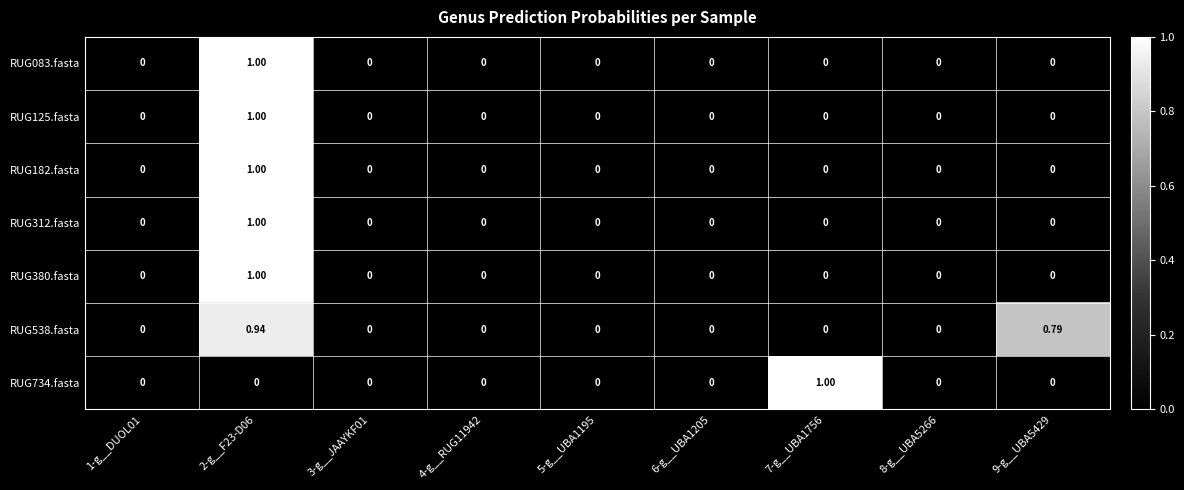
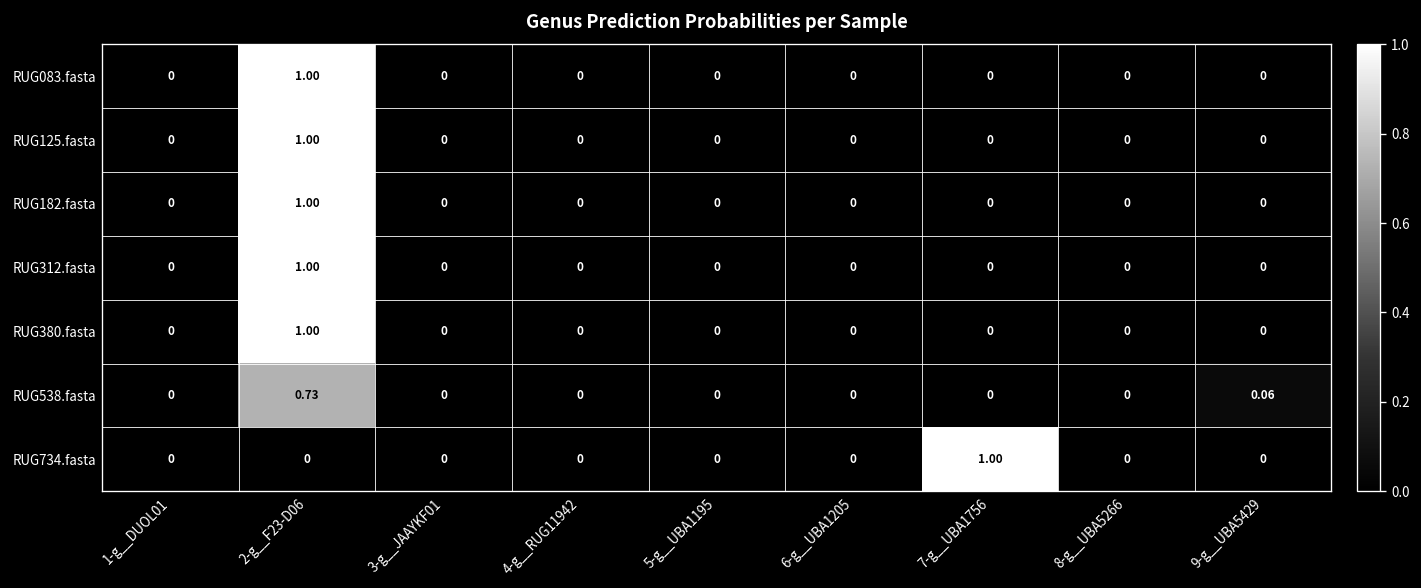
  {
    "RUG083.fasta": {
      "1-g__DUOL01": 0,
      "2-g__F23-D06": 1.00,
      "3-g__JAAYKF01": 0,
      "4-g__RUG11942": 0,
      "5-g__UBA1195": 0,
      "6-g__UBA1205": 0,
      "7-g__UBA1756": 0,
      "8-g__UBA5266": 0,
      "9-g__UBA5429": 0
    },
    "RUG125.fasta": {
      "1-g__DUOL01": 0,
      "2-g__F23-D06": 1.00,
      "3-g__JAAYKF01": 0,
      "4-g__RUG11942": 0,
      "5-g__UBA1195": 0,
      "6-g__UBA1205": 0,
      "7-g__UBA1756": 0,
      "8-g__UBA5266": 0,
      "9-g__UBA5429": 0
    },
    "RUG182.fasta": {
      "1-g__DUOL01": 0,
      "2-g__F23-D06": 1.00,
      "3-g__JAAYKF01": 0,
      "4-g__RUG11942": 0,
      "5-g__UBA1195": 0,
      "6-g__UBA1205": 0,
      "7-g__UBA1756": 0,
      "8-g__UBA5266": 0,
      "9-g__UBA5429": 0
    },
    "RUG312.fasta": {
      "1-g__DUOL01": 0,
      "2-g__F23-D06": 1.00,
      "3-g__JAAYKF01": 0,
      "4-g__RUG11942": 0,
      "5-g__UBA1195": 0,
      "6-g__UBA1205": 0,
      "7-g__UBA1756": 0,
      "8-g__UBA5266": 0,
      "9-g__UBA5429": 0
    },
    "RUG380.fasta": {
      "1-g__DUOL01": 0,
      "2-g__F23-D06": 1.00,
      "3-g__JAAYKF01": 0,
      "4-g__RUG11942": 0,
      "5-g__UBA1195": 0,
      "6-g__UBA1205": 0,
      "7-g__UBA1756": 0,
      "8-g__UBA5266": 0,
      "9-g__UBA5429": 0
    },
    "RUG538.fasta": {
      "1-g__DUOL01": 0,
-     "2-g__F23-D06": 0.94,
+     "2-g__F23-D06": 0.73,
      "3-g__JAAYKF01": 0,
      "4-g__RUG11942": 0,
      "5-g__UBA1195": 0,
      "6-g__UBA1205": 0,
      "7-g__UBA1756": 0,
      "8-g__UBA5266": 0,
-     "9-g__UBA5429": 0.79
+     "9-g__UBA5429": 0.06
    },
    "RUG734.fasta": {
      "1-g__DUOL01": 0,
      "2-g__F23-D06": 0,
      "3-g__JAAYKF01": 0,
      "4-g__RUG11942": 0,
      "5-g__UBA1195": 0,
      "6-g__UBA1205": 0,
      "7-g__UBA1756": 1.00,
      "8-g__UBA5266": 0,
      "9-g__UBA5429": 0
    }
  }
